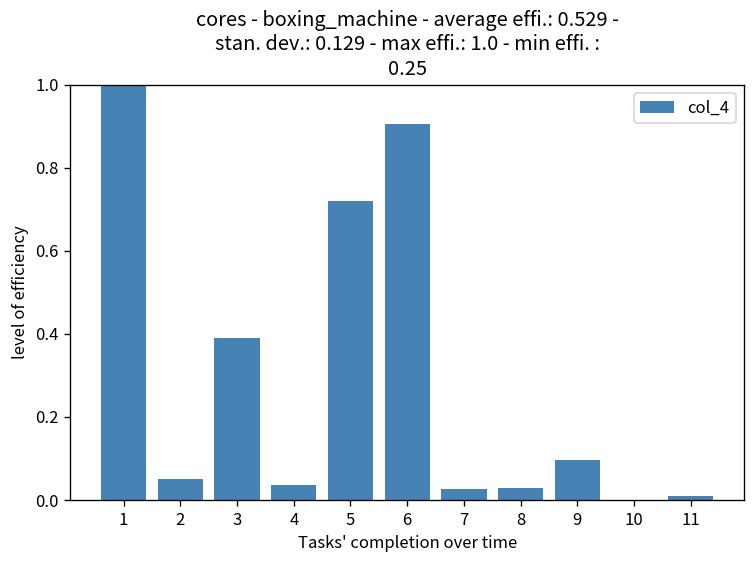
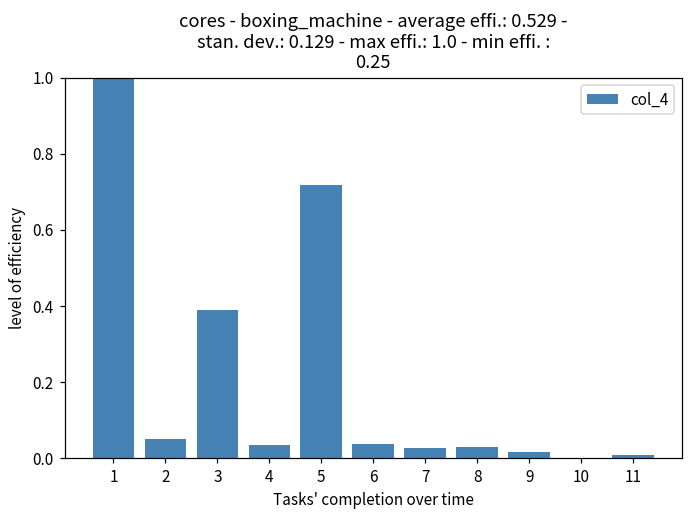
  {
    "1": 1.00,
    "2": 0.05,
    "3": 0.39,
    "4": 0.04,
    "5": 0.72,
-   "6": 0.91,
+   "6": 0.04,
    "7": 0.03,
    "8": 0.03,
-   "9": 0.10,
+   "9": 0.02,
    "10": 0.00,
    "11": 0.01
  }
